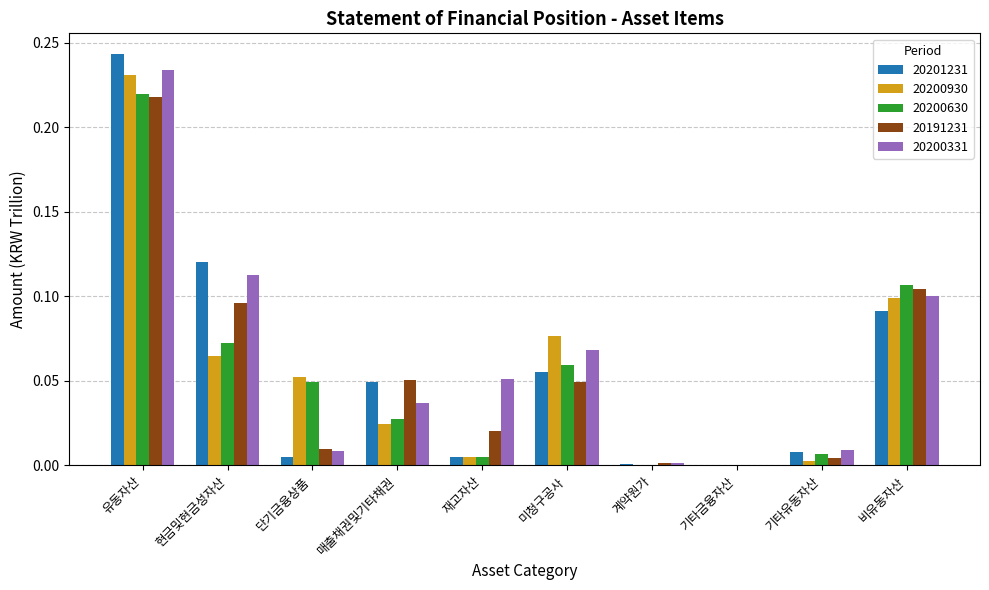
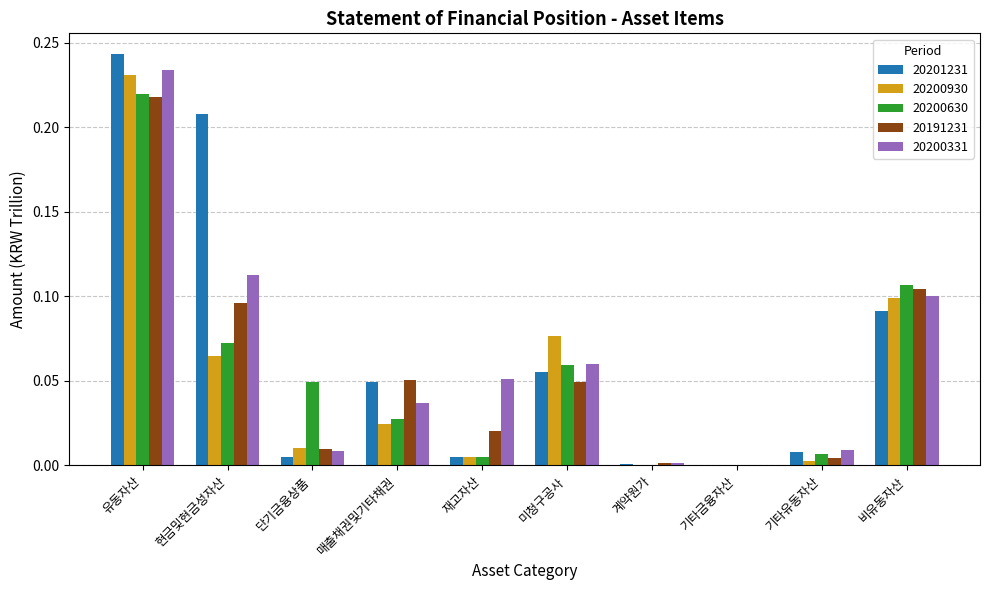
  {
    "20201231": {
      "유동자산": 0.243,
-     "현금및현금성자산": 0.120,
+     "현금및현금성자산": 0.208,
      "단기금융상품": 0.005,
      "매출채권및기타채권": 0.049,
      "재고자산": 0.005,
      "미청구공사": 0.055,
      "기타유동자산": 0.008,
      "비유동자산": 0.092
    },
    "20200930": {
      "유동자산": 0.231,
      "현금및현금성자산": 0.065,
-     "단기금융상품": 0.052,
+     "단기금융상품": 0.010,
      "매출채권및기타채권": 0.025,
      "재고자산": 0.005,
      "미청구공사": 0.076,
      "기타유동자산": 0.003,
      "비유동자산": 0.099
    },
    "20200630": {
      "유동자산": 0.220,
      "현금및현금성자산": 0.072,
      "단기금융상품": 0.049,
      "매출채권및기타채권": 0.028,
      "재고자산": 0.005,
      "미청구공사": 0.059,
      "기타유동자산": 0.007,
      "비유동자산": 0.107
    },
    "20191231": {
      "유동자산": 0.218,
      "현금및현금성자산": 0.096,
      "단기금융상품": 0.010,
      "매출채권및기타채권": 0.051,
      "재고자산": 0.020,
      "미청구공사": 0.049,
      "기타유동자산": 0.004,
      "비유동자산": 0.104
    },
    "20200331": {
      "유동자산": 0.234,
      "현금및현금성자산": 0.113,
      "단기금융상품": 0.008,
      "매출채권및기타채권": 0.037,
      "재고자산": 0.051,
-     "미청구공사": 0.068,
+     "미청구공사": 0.060,
      "기타유동자산": 0.009,
      "비유동자산": 0.100
    }
  }
